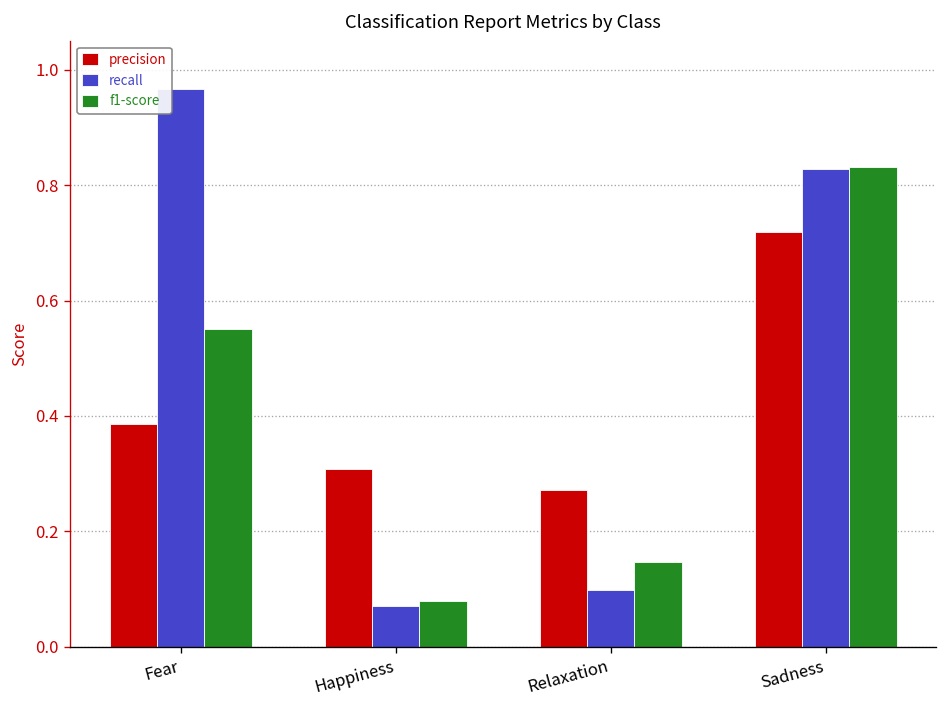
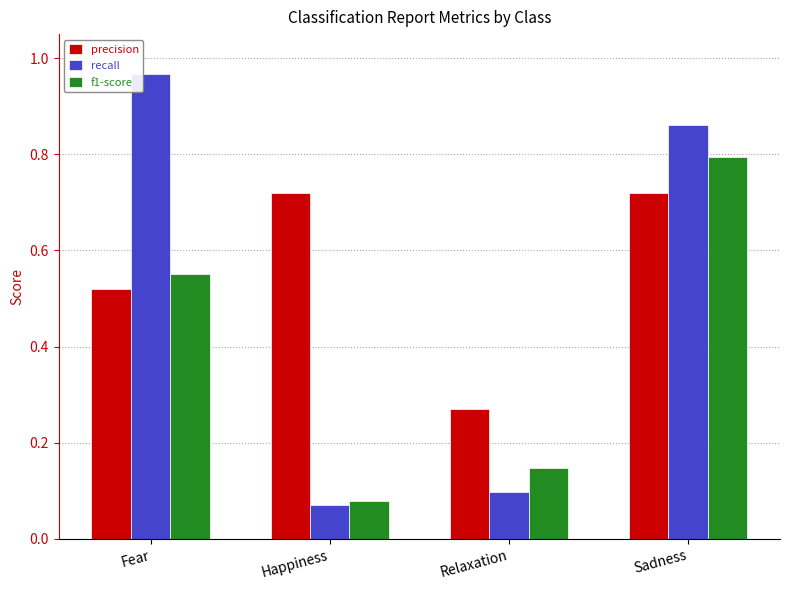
  {
    "precision": {
-     "Fear": 0.39,
-     "Happiness": 0.31,
+     "Fear": 0.52,
+     "Happiness": 0.72,
      "Relaxation": 0.27,
      "Sadness": 0.72
    },
    "recall": {
      "Fear": 0.97,
      "Happiness": 0.07,
      "Relaxation": 0.10,
-     "Sadness": 0.83
+     "Sadness": 0.86
    },
    "f1-score": {
      "Fear": 0.55,
      "Happiness": 0.08,
      "Relaxation": 0.15,
-     "Sadness": 0.83
+     "Sadness": 0.79
    }
  }
